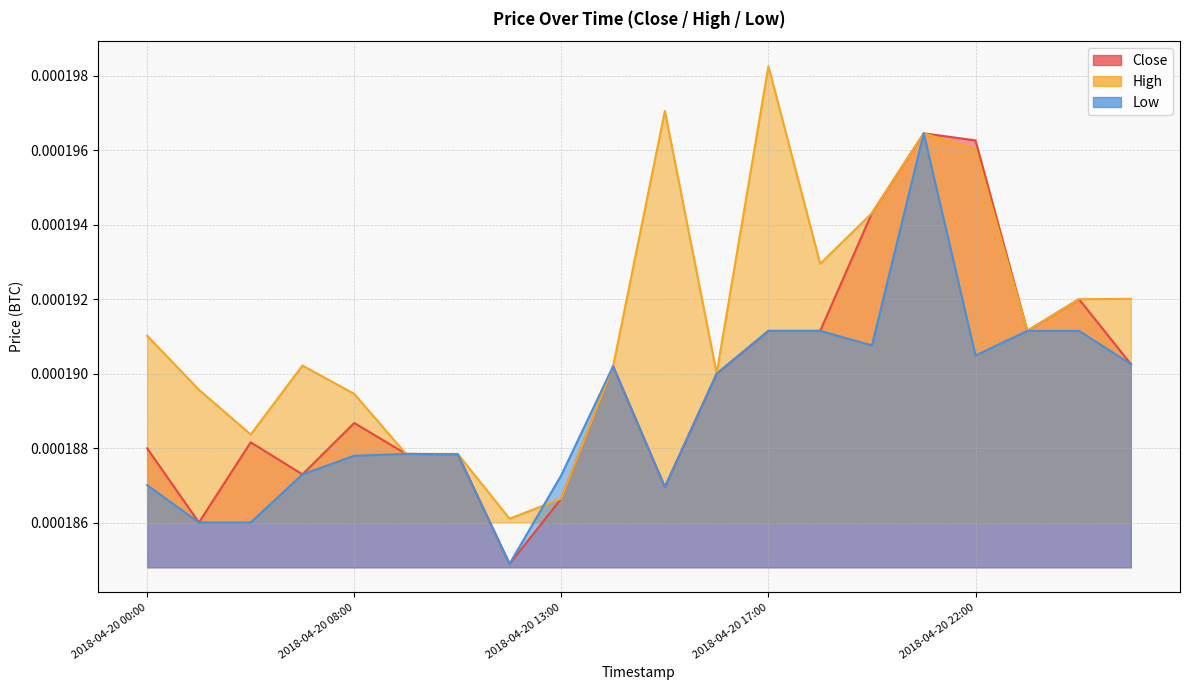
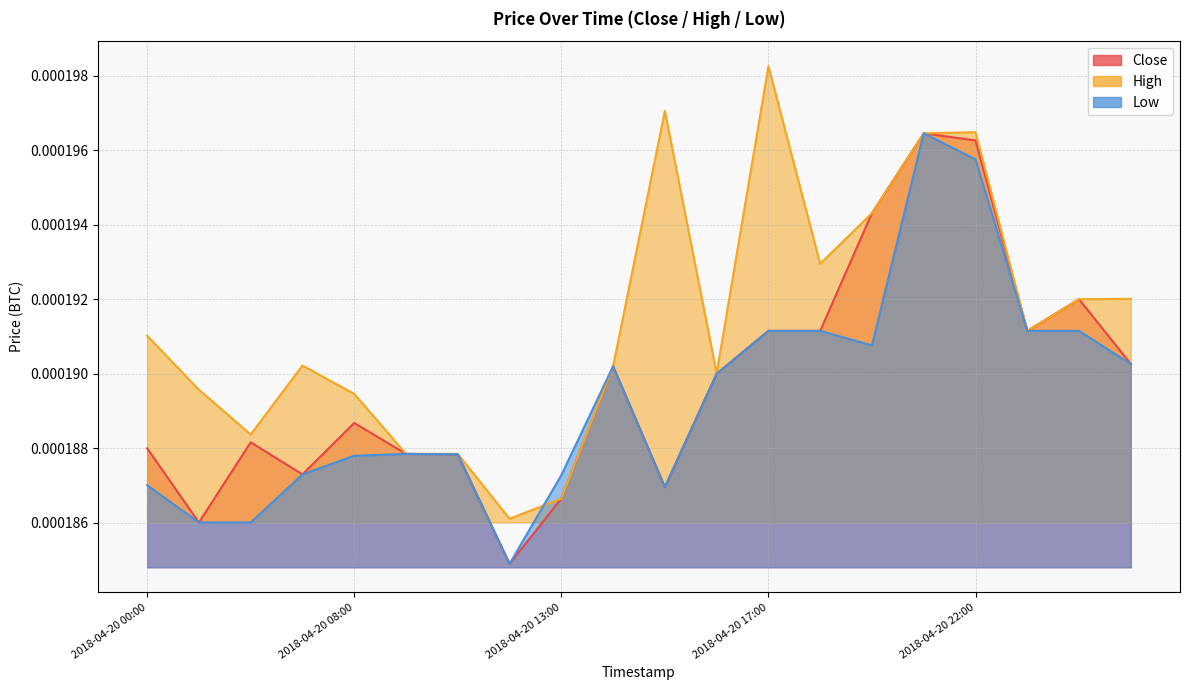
  {
    "Close": {
      "2018-04-20 00:00": 0.0001880,
      "2018-04-20 08:00": 0.0001887,
      "2018-04-20 22:00": 0.0001963
    },
    "High": {
      "2018-04-20 00:00": 0.0001910,
      "2018-04-20 08:00": 0.0001895,
      "2018-04-20 17:00": 0.0001983,
-     "2018-04-20 22:00": 0.0001960
+     "2018-04-20 22:00": 0.0001965
    },
    "Low": {
      "2018-04-20 00:00": 0.0001870,
      "2018-04-20 08:00": 0.0001878,
      "2018-04-20 13:00": 0.0001873,
-     "2018-04-20 22:00": 0.0001905
+     "2018-04-20 22:00": 0.0001958
    }
  }
